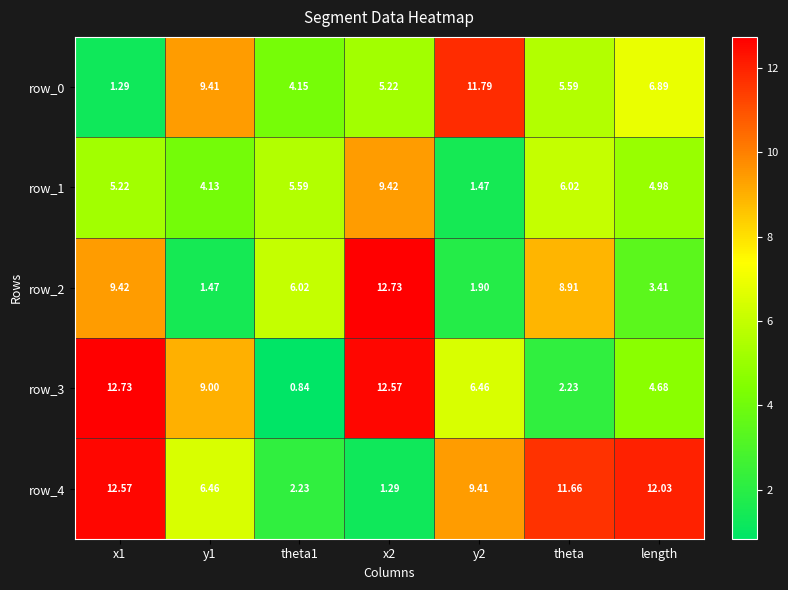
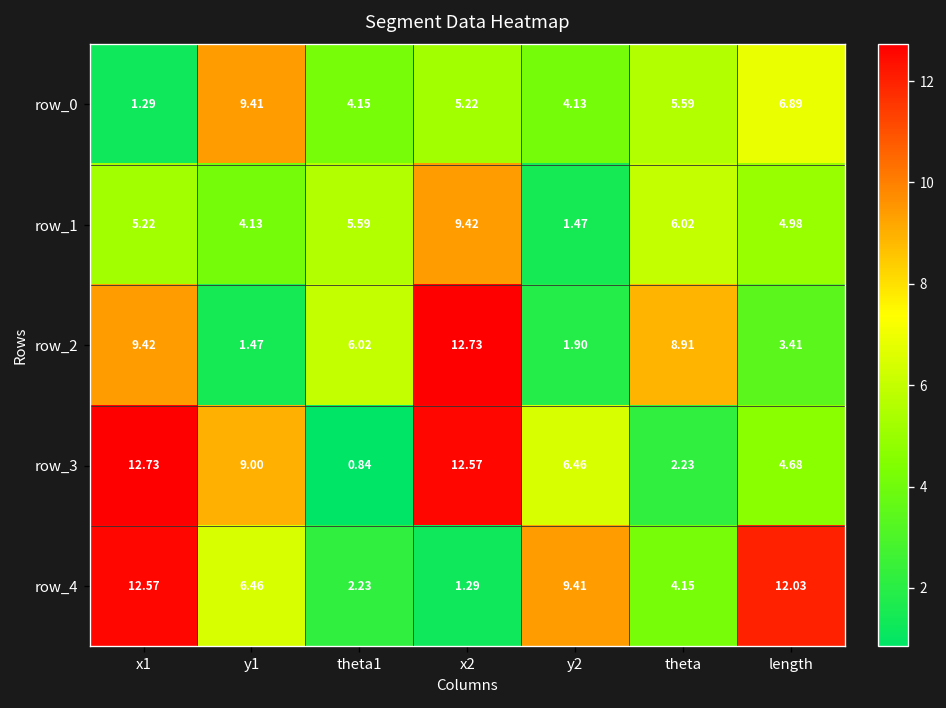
  {
    "row_0": {
      "x1": 1.29,
      "y1": 9.41,
      "theta1": 4.15,
      "x2": 5.22,
-     "y2": 11.79,
+     "y2": 4.13,
      "theta": 5.59,
      "length": 6.89
    },
    "row_1": {
      "x1": 5.22,
      "y1": 4.13,
      "theta1": 5.59,
      "x2": 9.42,
      "y2": 1.47,
      "theta": 6.02,
      "length": 4.98
    },
    "row_2": {
      "x1": 9.42,
      "y1": 1.47,
      "theta1": 6.02,
      "x2": 12.73,
      "y2": 1.90,
      "theta": 8.91,
      "length": 3.41
    },
    "row_3": {
      "x1": 12.73,
      "y1": 9.00,
      "theta1": 0.84,
      "x2": 12.57,
      "y2": 6.46,
      "theta": 2.23,
      "length": 4.68
    },
    "row_4": {
      "x1": 12.57,
      "y1": 6.46,
      "theta1": 2.23,
      "x2": 1.29,
      "y2": 9.41,
-     "theta": 11.66,
+     "theta": 4.15,
      "length": 12.03
    }
  }
